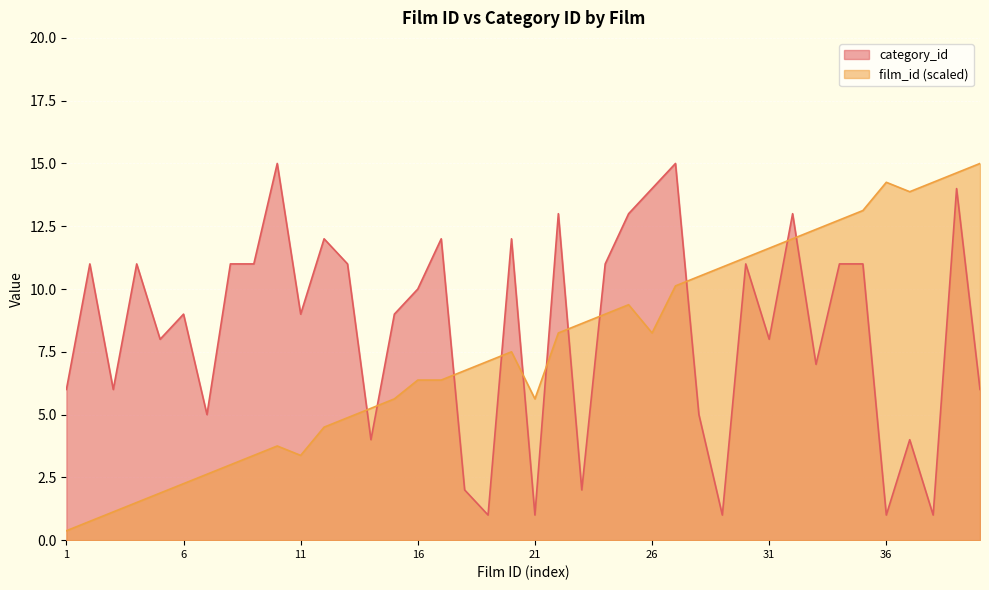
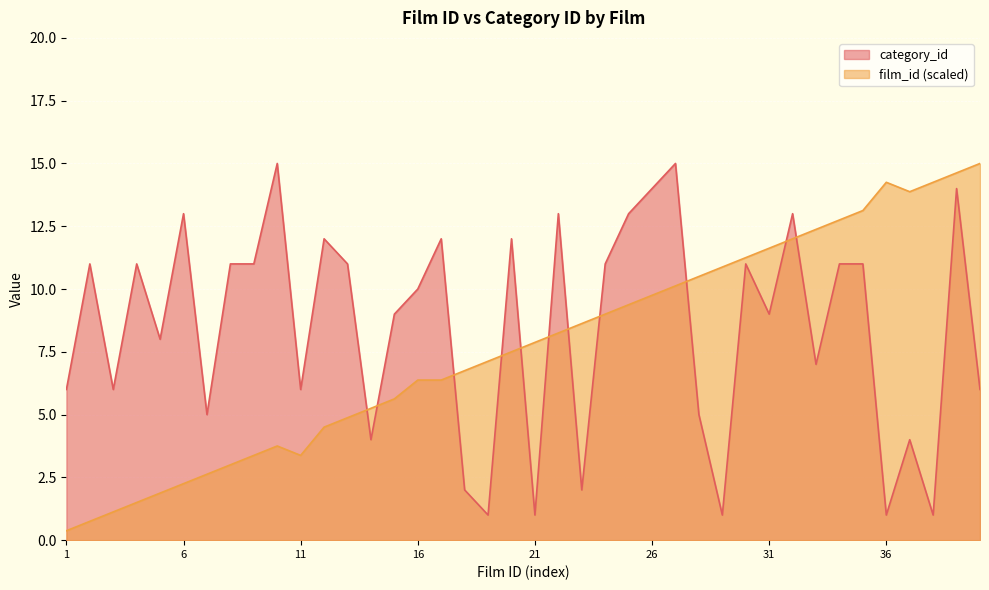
  {
    "category_id": {
      "1": 6,
-     "6": 9,
-     "11": 9,
+     "6": 13,
+     "11": 6,
      "16": 10,
      "21": 1,
      "26": 14,
-     "31": 8,
+     "31": 9,
      "36": 1
    },
    "film_id (scaled)": {
      "1": 0.4,
      "6": 2.3,
      "11": 3.4,
      "16": 6.4,
-     "21": 5.6,
-     "26": 8.3,
+     "21": 7.9,
+     "26": 9.8,
      "31": 11.6,
      "36": 14.3
    }
  }
